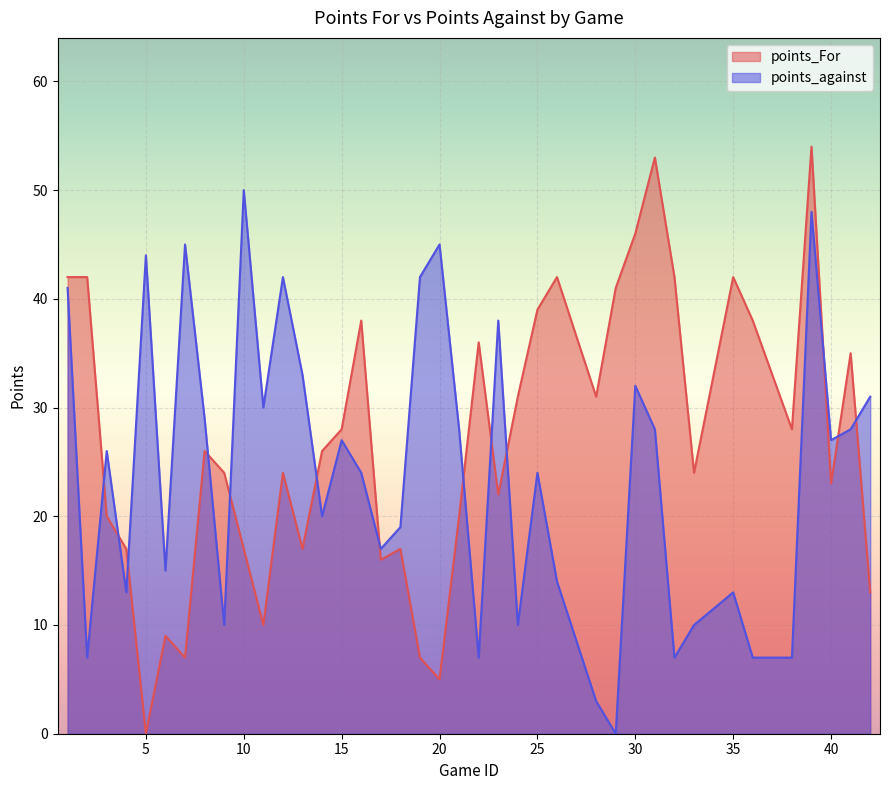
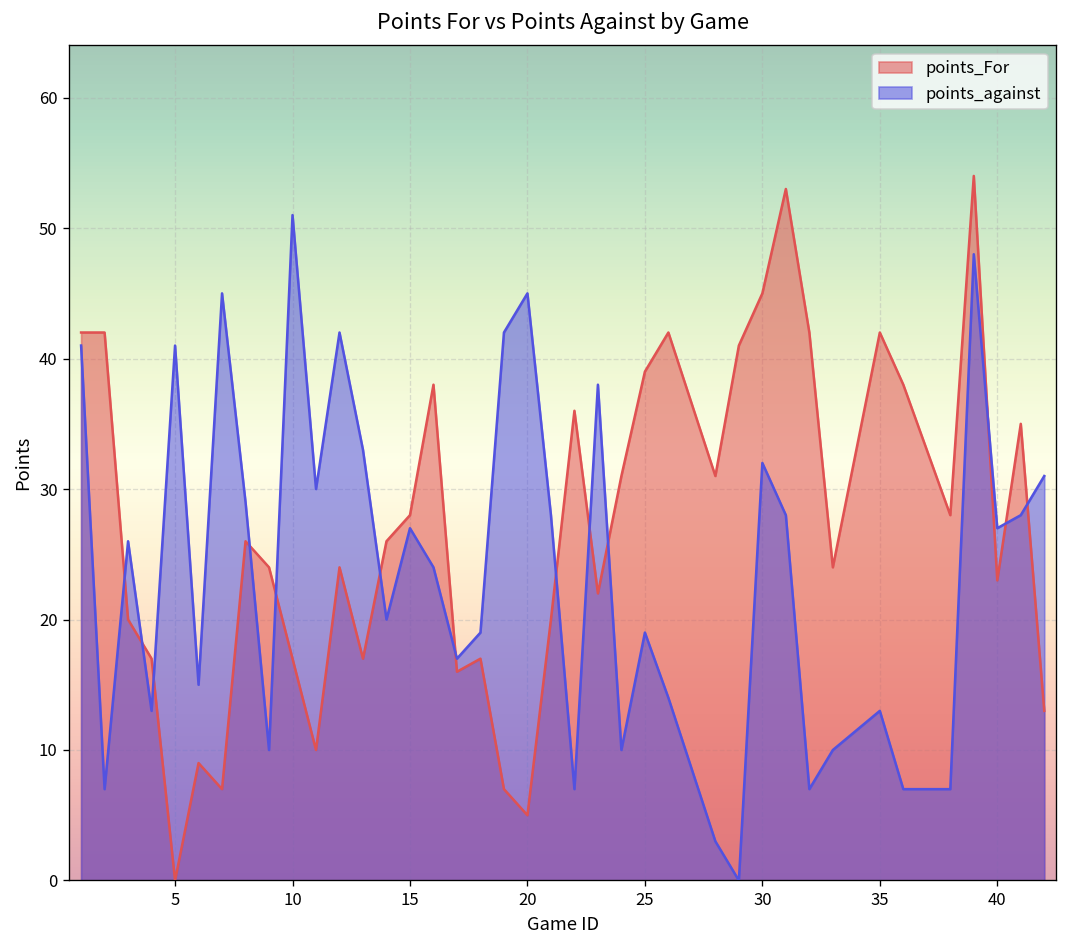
  {
    "points_For": {
      "5": 0,
      "10": 17,
      "15": 28,
      "20": 5,
      "25": 39,
-     "30": 46,
+     "30": 45,
      "35": 42,
      "40": 23
    },
    "points_against": {
-     "5": 44,
-     "10": 50,
+     "5": 41,
+     "10": 51,
      "15": 27,
      "20": 45,
-     "25": 24,
+     "25": 19,
      "30": 32,
      "35": 13,
      "40": 27
    }
  }
